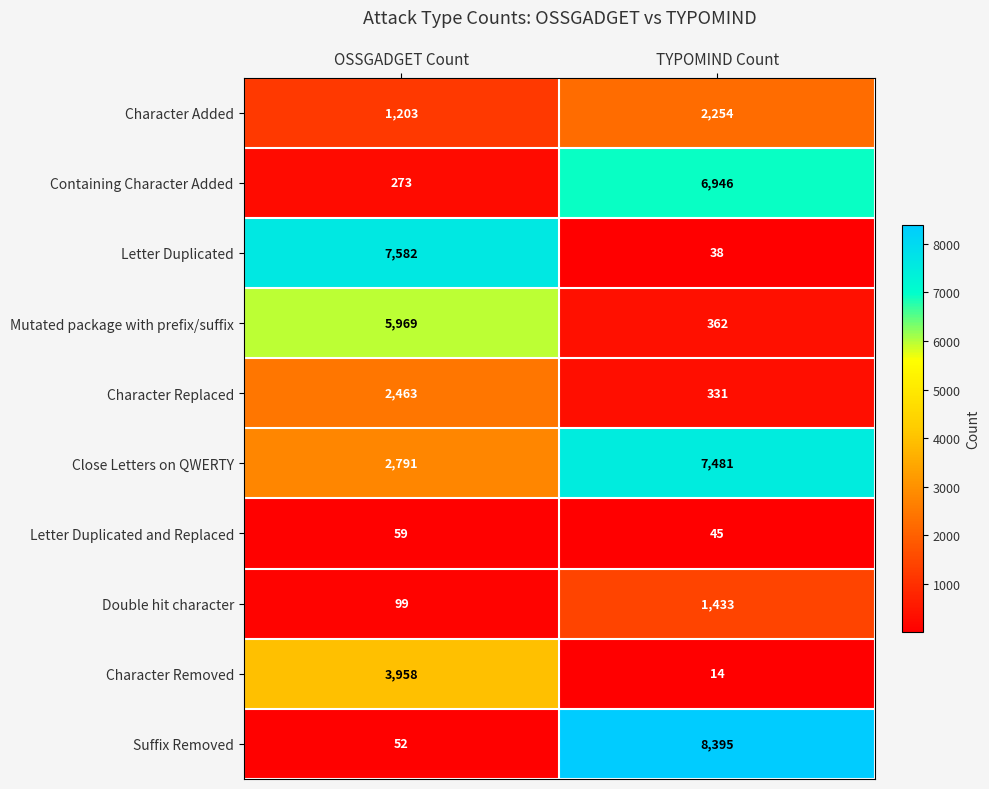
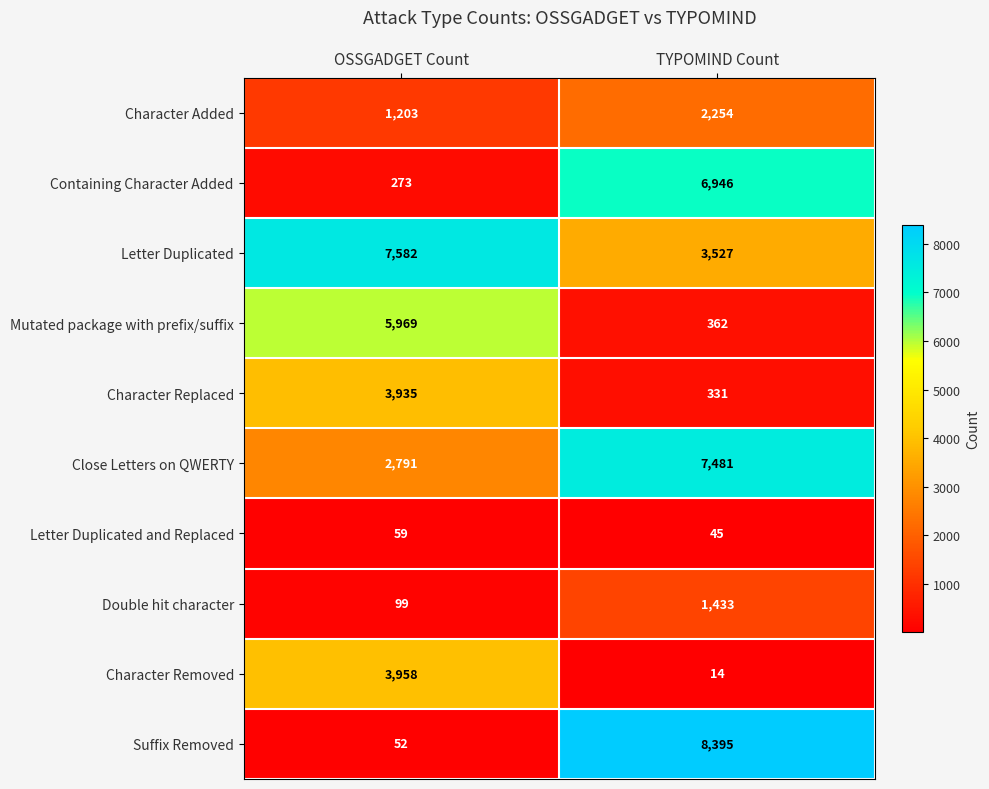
  {
    "Character Added": {
      "OSSGADGET Count": "1,203",
      "TYPOMIND Count": "2,254"
    },
    "Containing Character Added": {
      "OSSGADGET Count": "273",
      "TYPOMIND Count": "6,946"
    },
    "Letter Duplicated": {
      "OSSGADGET Count": "7,582",
-     "TYPOMIND Count": "38"
+     "TYPOMIND Count": "3,527"
    },
    "Mutated package with prefix/suffix": {
      "OSSGADGET Count": "5,969",
      "TYPOMIND Count": "362"
    },
    "Character Replaced": {
-     "OSSGADGET Count": "2,463",
+     "OSSGADGET Count": "3,935",
      "TYPOMIND Count": "331"
    },
    "Close Letters on QWERTY": {
      "OSSGADGET Count": "2,791",
      "TYPOMIND Count": "7,481"
    },
    "Letter Duplicated and Replaced": {
      "OSSGADGET Count": "59",
      "TYPOMIND Count": "45"
    },
    "Double hit character": {
      "OSSGADGET Count": "99",
      "TYPOMIND Count": "1,433"
    },
    "Character Removed": {
      "OSSGADGET Count": "3,958",
      "TYPOMIND Count": "14"
    },
    "Suffix Removed": {
      "OSSGADGET Count": "52",
      "TYPOMIND Count": "8,395"
    }
  }
